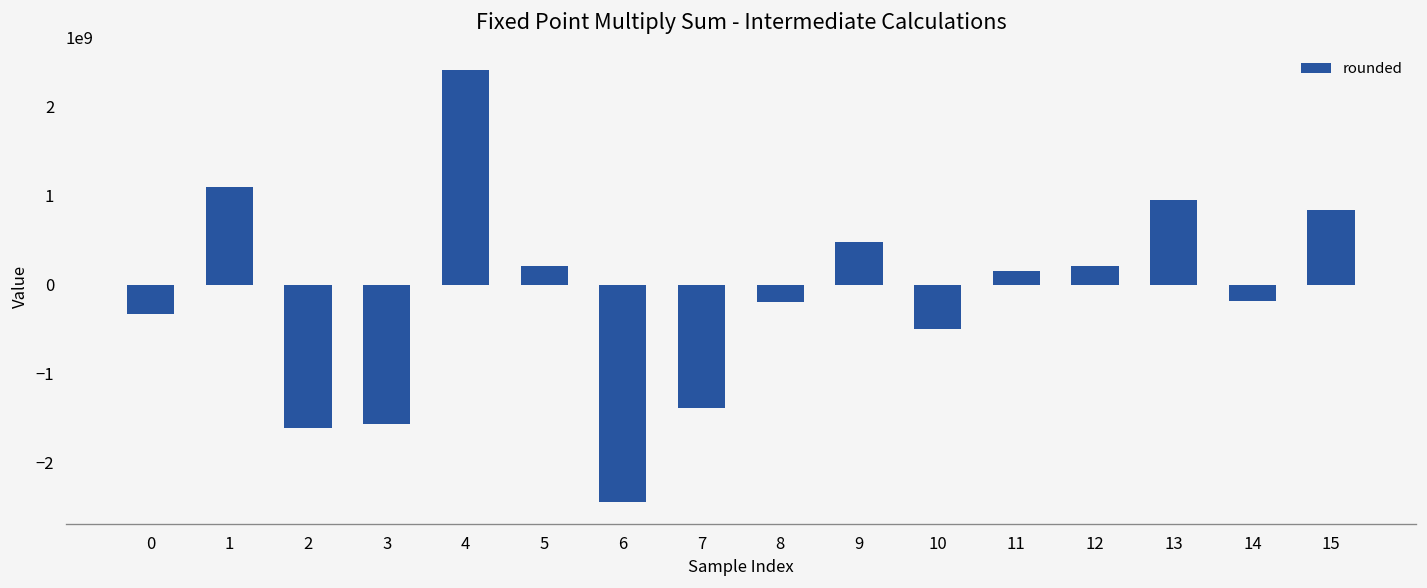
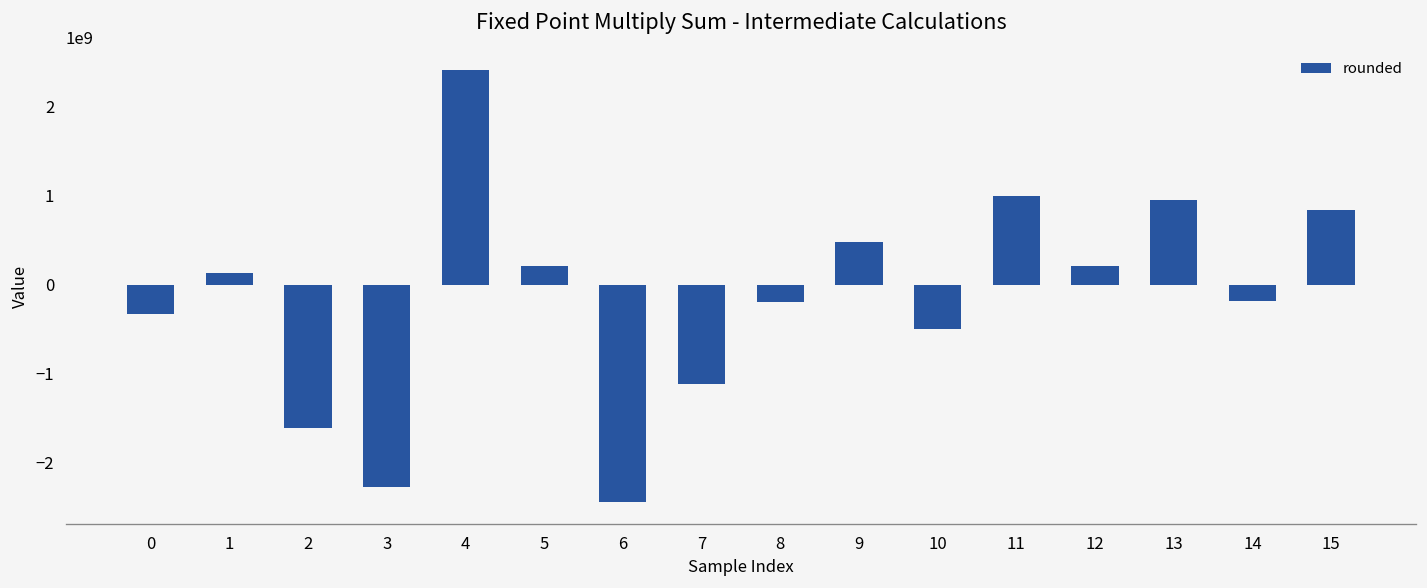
  {
    "0": -300000000,
-   "1": 1100000000,
+   "1": 100000000,
    "2": -1600000000,
-   "3": -1600000000,
+   "3": -2300000000,
    "4": 2400000000,
    "5": 200000000,
    "6": -2400000000,
-   "7": -1400000000,
+   "7": -1100000000,
    "8": -200000000,
    "9": 500000000,
    "10": -500000000,
-   "11": 200000000,
+   "11": 1000000000,
    "12": 200000000,
    "13": 900000000,
    "14": -200000000,
    "15": 800000000
  }
